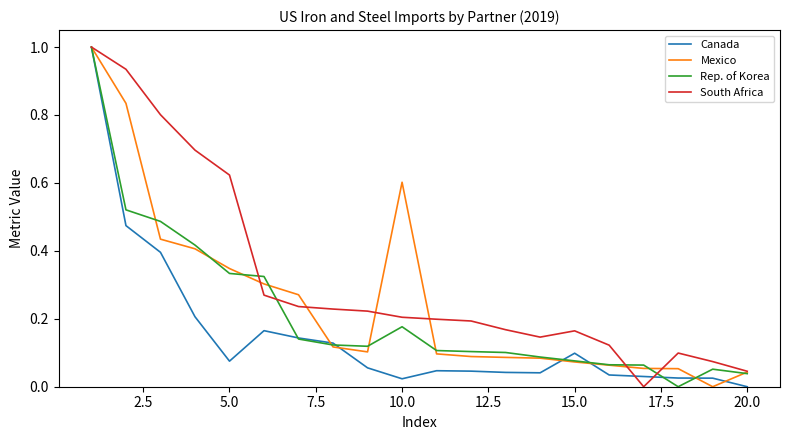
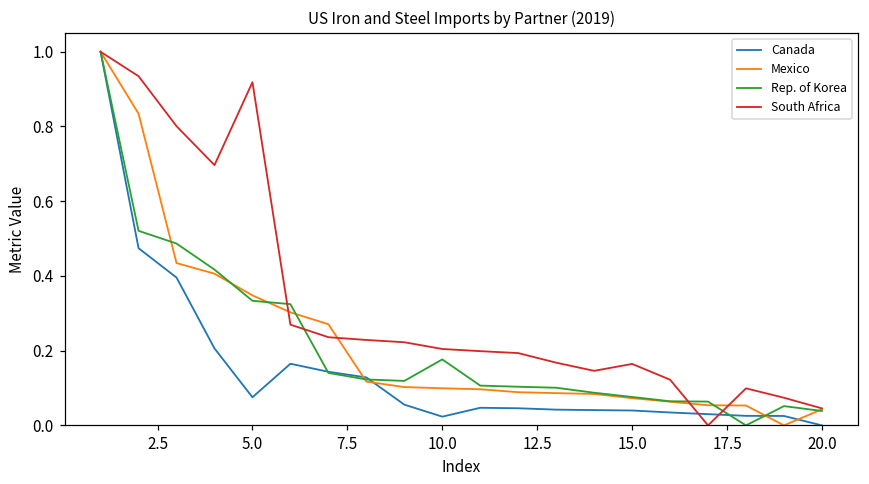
  {
    "Canada": {
      "5.0": 0.08,
      "10.0": 0.02,
-     "15.0": 0.10,
+     "15.0": 0.04,
      "20.0": 0.00
    },
    "Mexico": {
      "5.0": 0.35,
-     "10.0": 0.60
+     "10.0": 0.10
    },
    "Rep. of Korea": {
      "5.0": 0.33,
      "10.0": 0.18
    },
    "South Africa": {
-     "5.0": 0.62,
+     "5.0": 0.92,
      "10.0": 0.20,
      "15.0": 0.16
    }
  }
